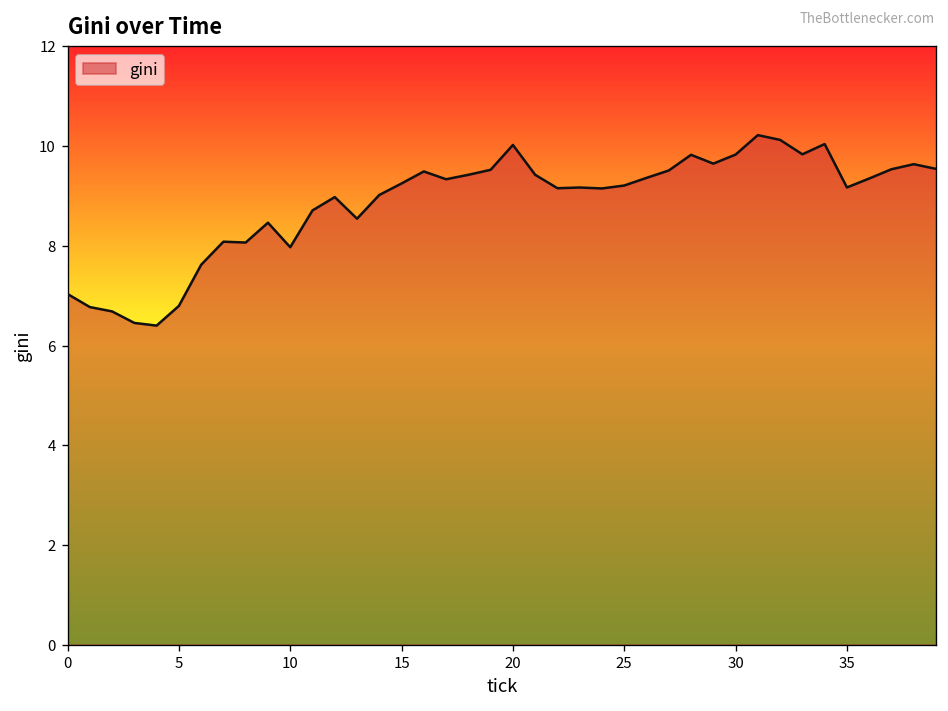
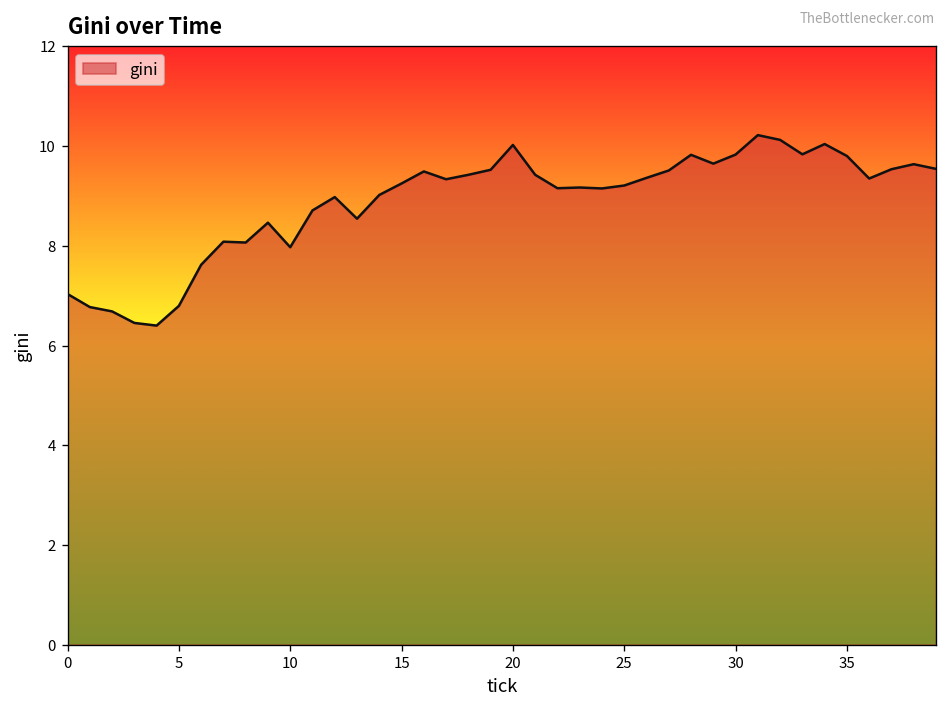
  {
    "0": 7.0,
    "5": 6.8,
    "10": 8.0,
    "15": 9.2,
    "20": 10.0,
    "25": 9.2,
    "30": 9.8,
-   "35": 9.2
+   "35": 9.8
  }
